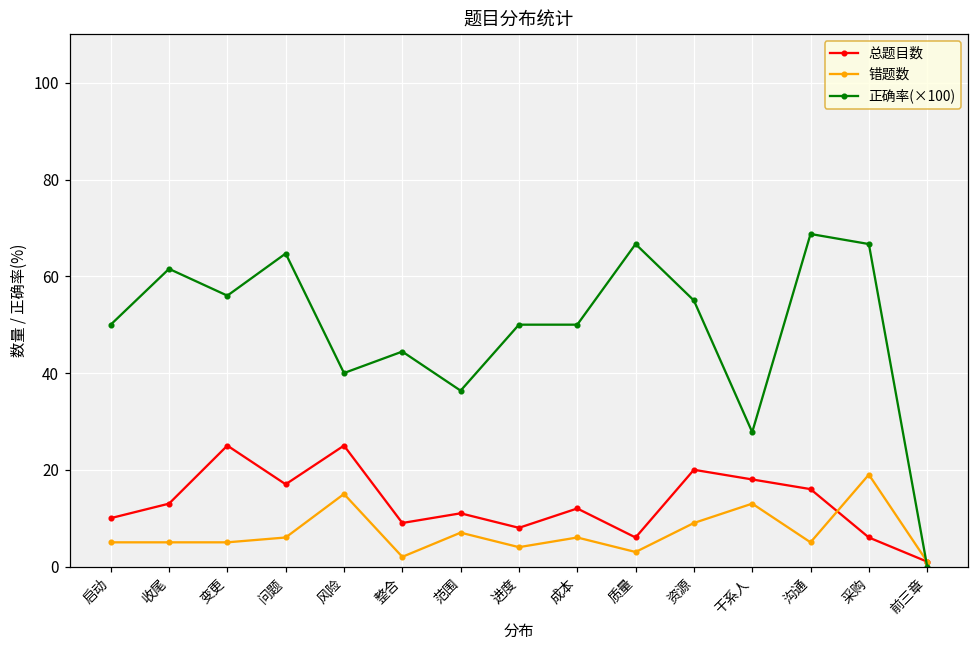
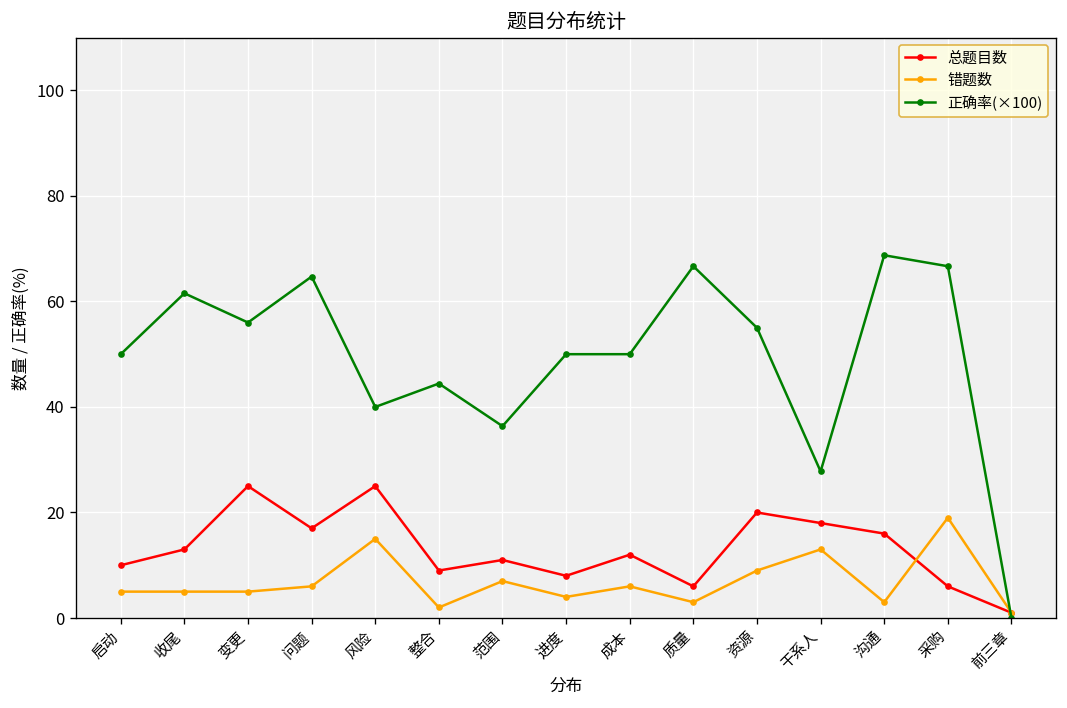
  {
    "总题目数": {
      "启动": 10,
      "收尾": 13,
      "变更": 25,
      "问题": 17,
      "风险": 25,
      "整合": 9,
      "范围": 11,
      "进度": 8,
      "成本": 12,
      "质量": 6,
      "资源": 20,
      "干系人": 18,
      "沟通": 16,
      "采购": 6
    },
    "错题数": {
      "启动": 5,
      "收尾": 5,
      "变更": 5,
      "问题": 6,
      "风险": 15,
      "整合": 2,
      "范围": 7,
      "进度": 4,
      "成本": 6,
      "质量": 3,
      "资源": 9,
      "干系人": 13,
-     "沟通": 5,
+     "沟通": 3,
      "采购": 19
    },
    "正确率(×100)": {
      "启动": 50,
      "收尾": 62,
      "变更": 56,
      "问题": 65,
      "风险": 40,
      "整合": 44,
      "范围": 36,
      "进度": 50,
      "成本": 50,
      "质量": 67,
      "资源": 55,
      "干系人": 28,
      "沟通": 69,
      "采购": 67,
      "前三章": 0
    }
  }
